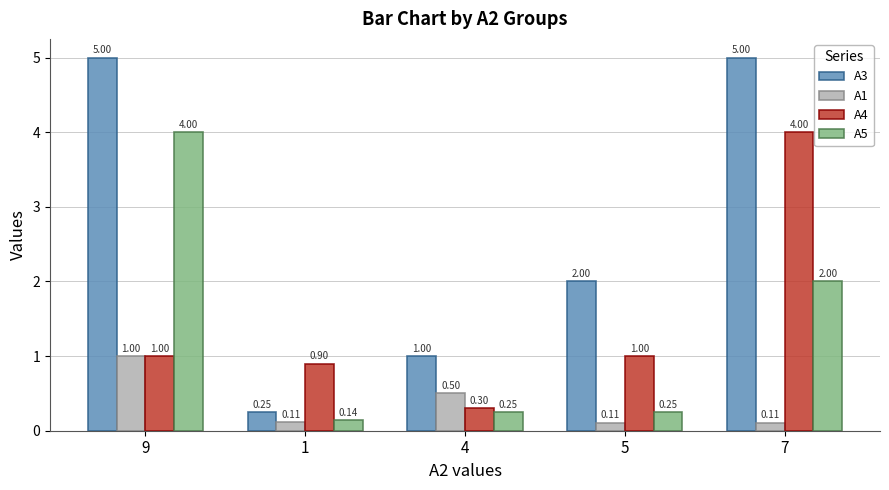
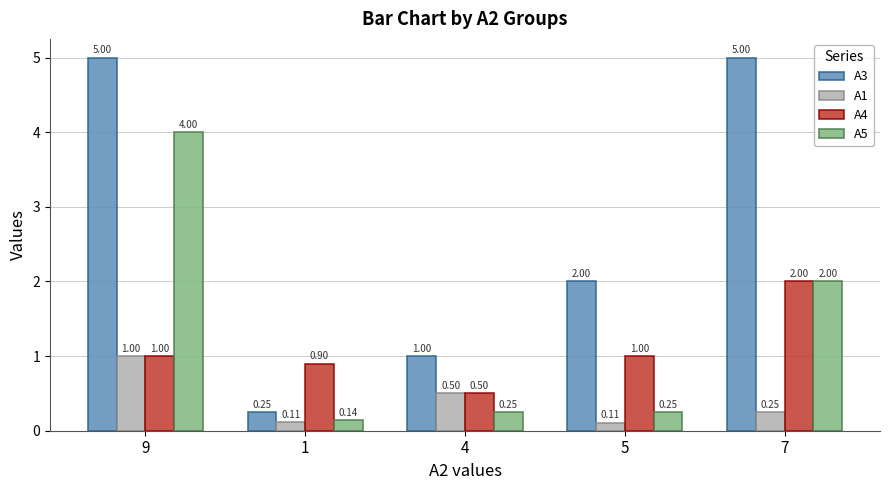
  {
    "А3": {
      "9": 5.00,
      "1": 0.25,
      "4": 1.00,
      "5": 2.00,
      "7": 5.00
    },
    "А1": {
      "9": 1.00,
      "1": 0.11,
      "4": 0.50,
      "5": 0.11,
-     "7": 0.11
+     "7": 0.25
    },
    "А4": {
      "9": 1.00,
      "1": 0.90,
-     "4": 0.30,
+     "4": 0.50,
      "5": 1.00,
-     "7": 4.00
+     "7": 2.00
    },
    "А5": {
      "9": 4.00,
      "1": 0.14,
      "4": 0.25,
      "5": 0.25,
      "7": 2.00
    }
  }
